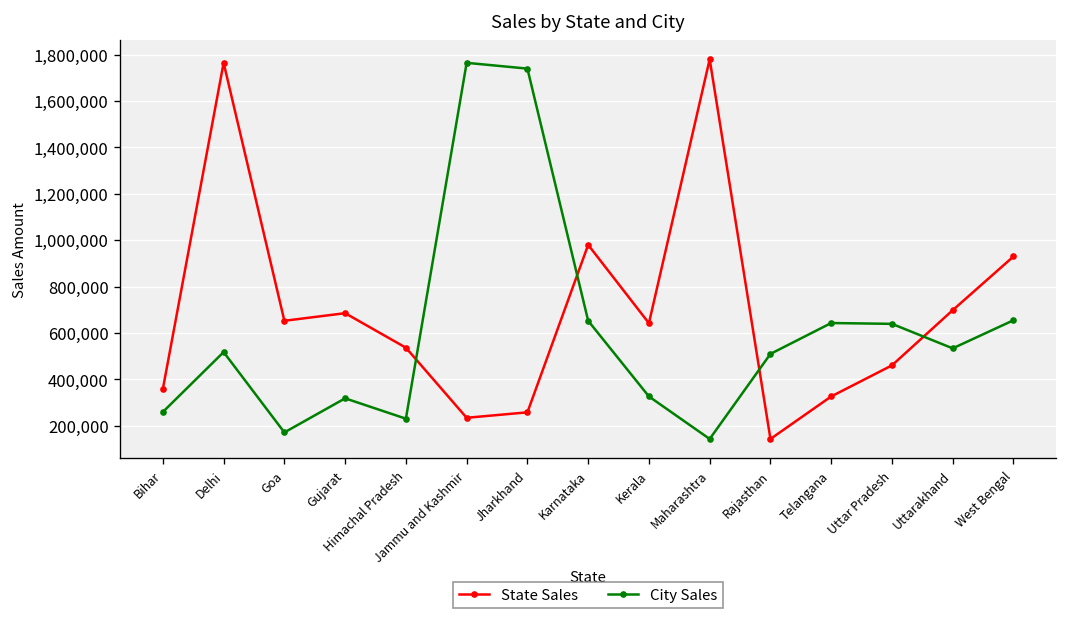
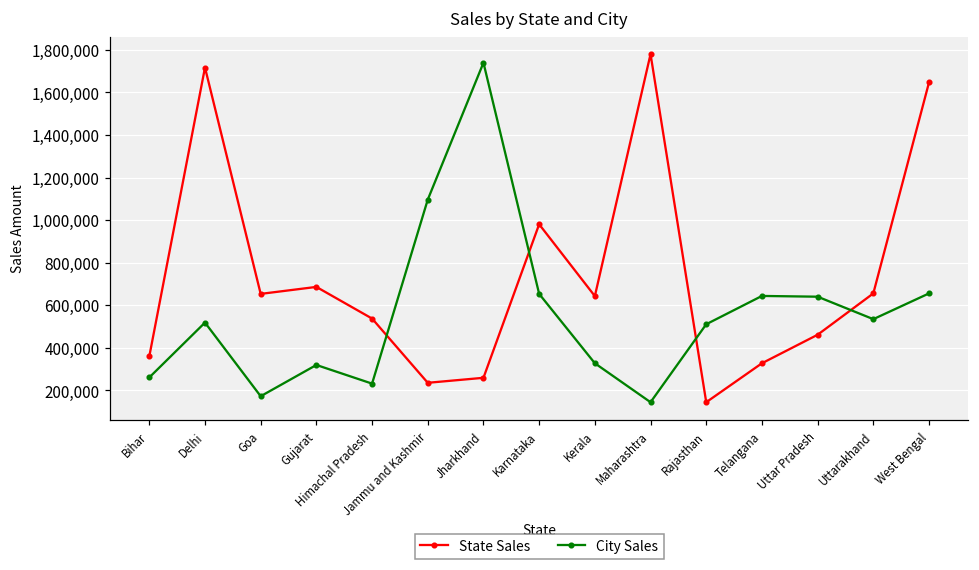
  {
    "State Sales": {
      "Bihar": "360,000",
-     "Delhi": "1,760,000",
+     "Delhi": "1,720,000",
      "Goa": "650,000",
      "Gujarat": "690,000",
      "Himachal Pradesh": "540,000",
      "Jammu and Kashmir": "230,000",
      "Jharkhand": "260,000",
      "Karnataka": "980,000",
      "Kerala": "640,000",
      "Maharashtra": "1,780,000",
      "Rajasthan": "140,000",
      "Telangana": "330,000",
      "Uttar Pradesh": "460,000",
-     "Uttarakhand": "700,000",
-     "West Bengal": "930,000"
+     "Uttarakhand": "660,000",
+     "West Bengal": "1,650,000"
    },
    "City Sales": {
      "Bihar": "260,000",
      "Delhi": "520,000",
      "Goa": "170,000",
      "Gujarat": "320,000",
      "Himachal Pradesh": "230,000",
-     "Jammu and Kashmir": "1,760,000",
+     "Jammu and Kashmir": "1,100,000",
      "Jharkhand": "1,740,000",
      "Karnataka": "650,000",
      "Kerala": "330,000",
      "Maharashtra": "140,000",
      "Rajasthan": "510,000",
      "Telangana": "640,000",
      "Uttar Pradesh": "640,000",
      "Uttarakhand": "530,000",
      "West Bengal": "660,000"
    }
  }
